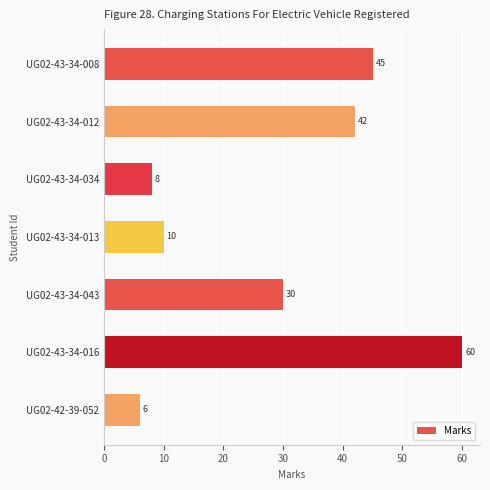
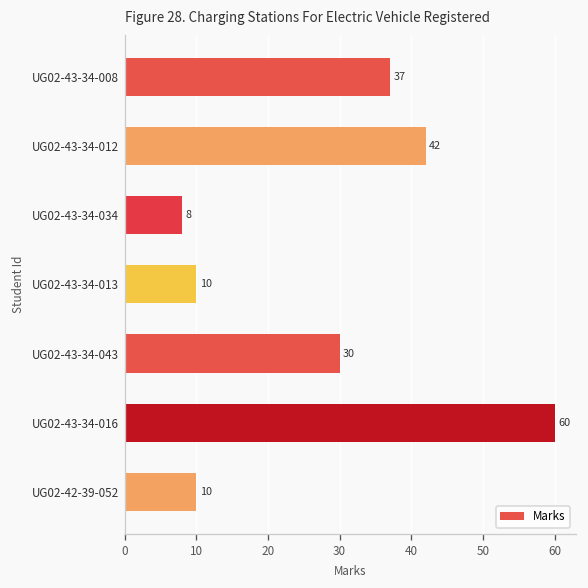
  {
-   "UG02-43-34-008": 45,
+   "UG02-43-34-008": 37,
    "UG02-43-34-012": 42,
    "UG02-43-34-034": 8,
    "UG02-43-34-013": 10,
    "UG02-43-34-043": 30,
    "UG02-43-34-016": 60,
-   "UG02-42-39-052": 6
+   "UG02-42-39-052": 10
  }
